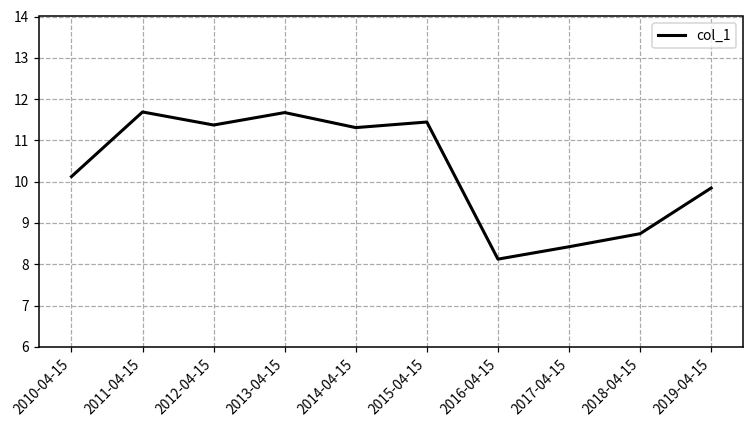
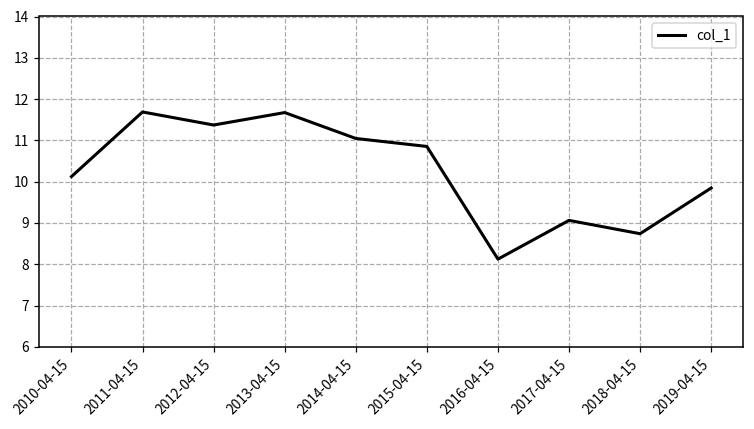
  {
    "2010-04-15": 10.1,
    "2011-04-15": 11.7,
    "2012-04-15": 11.4,
    "2013-04-15": 11.7,
-   "2014-04-15": 11.3,
-   "2015-04-15": 11.4,
+   "2014-04-15": 11.0,
+   "2015-04-15": 10.9,
    "2016-04-15": 8.1,
-   "2017-04-15": 8.4,
+   "2017-04-15": 9.1,
    "2018-04-15": 8.7,
    "2019-04-15": 9.8
  }
